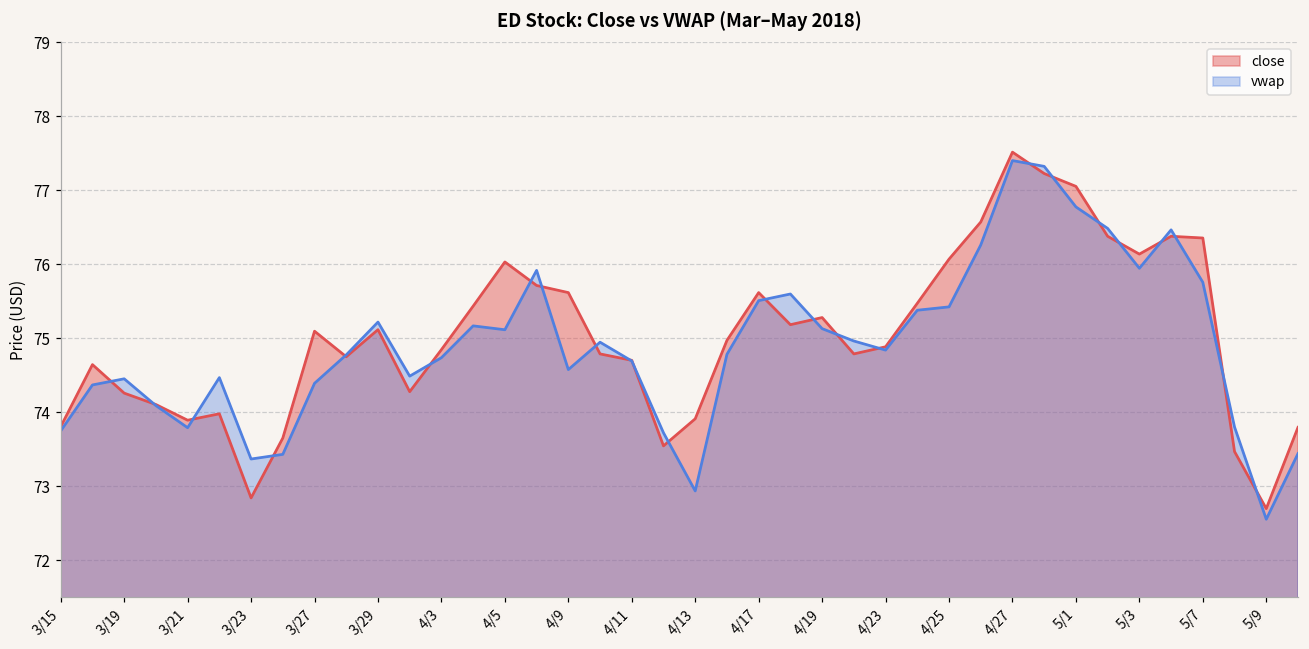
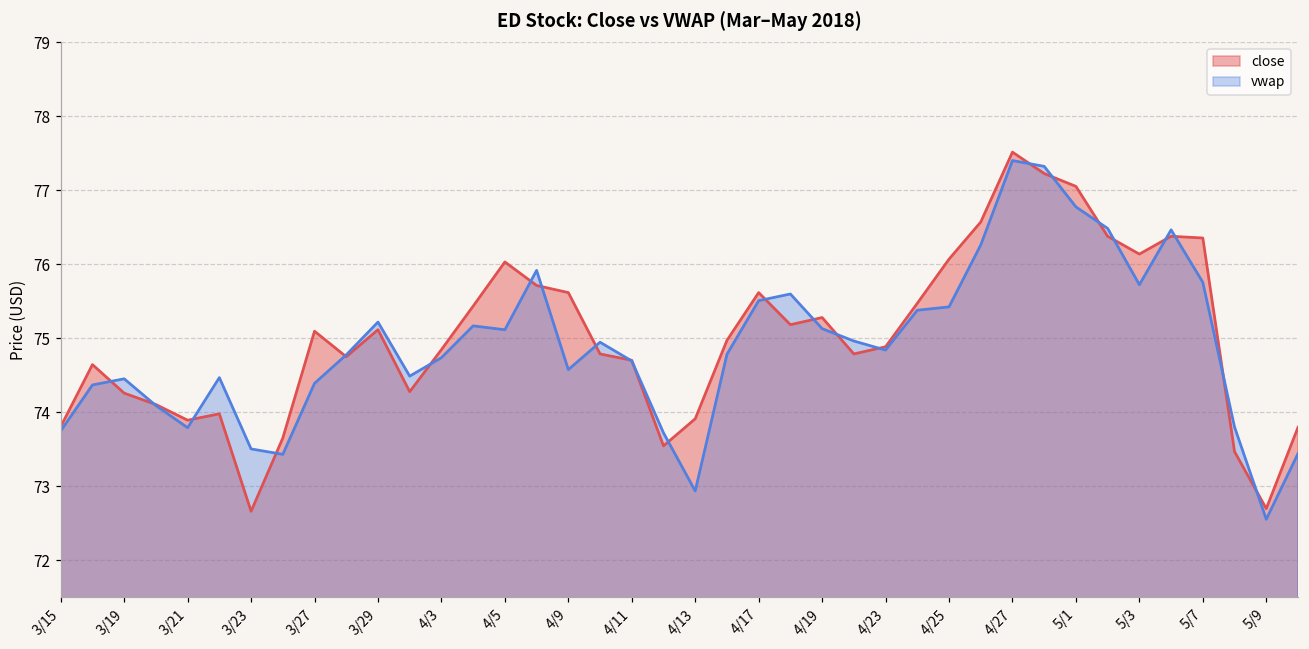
  {
    "close": {
      "3/15": 73.8,
      "3/19": 74.3,
      "3/21": 73.9,
-     "3/23": 72.8,
+     "3/23": 72.7,
      "3/27": 75.1,
      "3/29": 75.1,
      "4/3": 74.8,
      "4/5": 76.0,
      "4/9": 75.6,
      "4/13": 73.9,
      "4/17": 75.6,
      "4/19": 75.3,
      "4/23": 74.9,
      "4/25": 76.1,
      "4/27": 77.5,
      "5/1": 77.1,
      "5/3": 76.1,
      "5/7": 76.4,
      "5/9": 72.7
    },
    "vwap": {
      "3/15": 73.7,
      "3/19": 74.5,
      "3/21": 73.8,
-     "3/23": 73.4,
+     "3/23": 73.5,
      "3/27": 74.4,
      "3/29": 75.2,
      "4/3": 74.7,
      "4/5": 75.1,
      "4/9": 74.6,
      "4/13": 72.9,
      "4/17": 75.5,
      "4/19": 75.1,
      "4/23": 74.8,
      "4/25": 75.4,
      "4/27": 77.4,
      "5/1": 76.8,
-     "5/3": 75.9,
+     "5/3": 75.7,
      "5/7": 75.8,
      "5/9": 72.6
    }
  }
